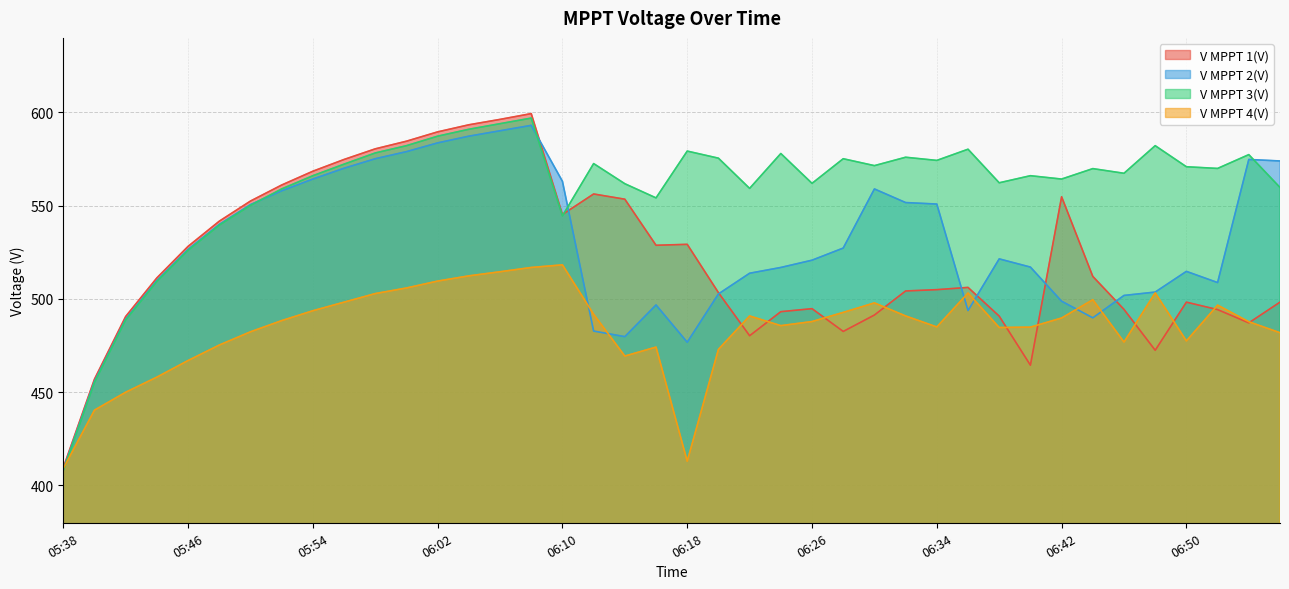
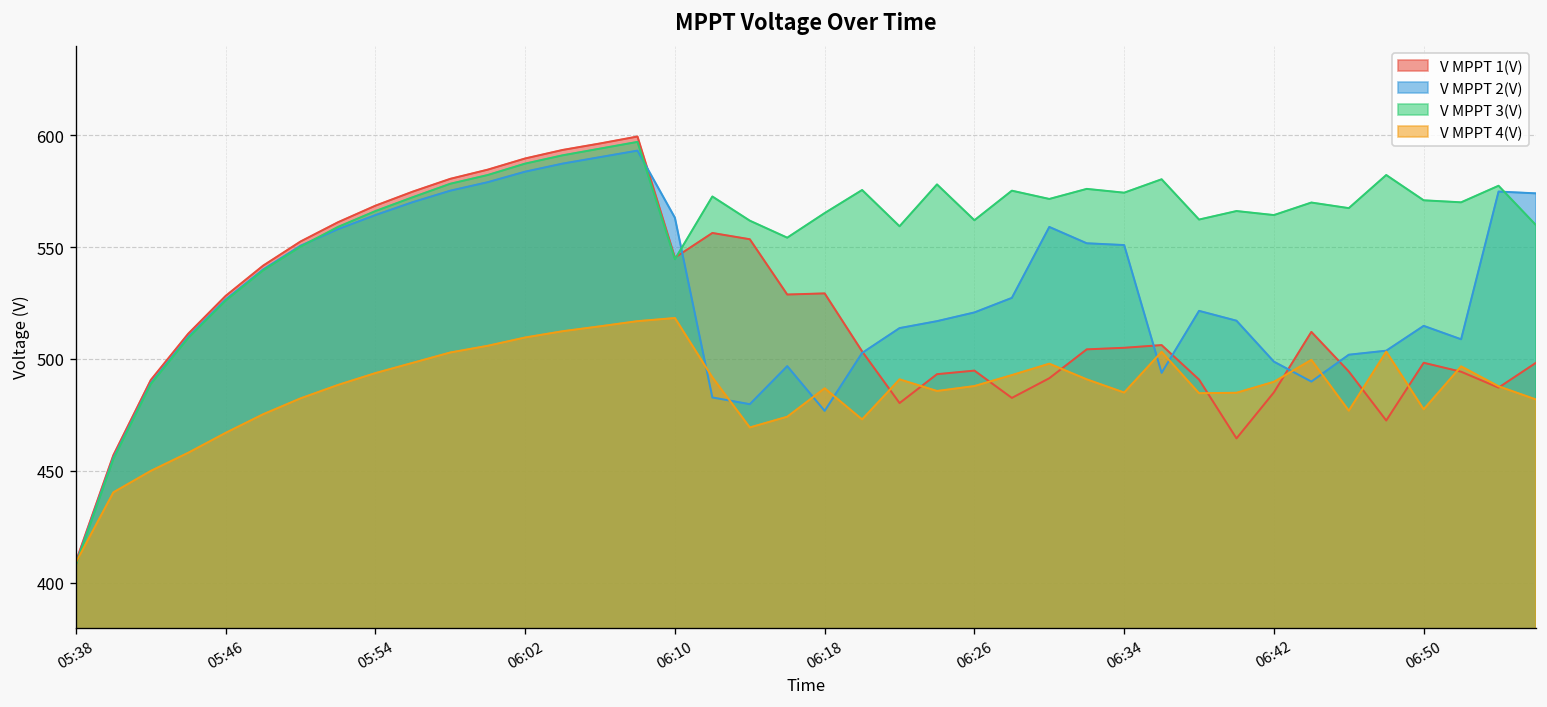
  {
    "V MPPT 1(V)": {
      "05:46": 528,
      "05:54": 569,
      "06:02": 590,
      "06:18": 529,
      "06:26": 495,
      "06:34": 505,
-     "06:42": 555,
+     "06:42": 485,
      "06:50": 498
    },
    "V MPPT 2(V)": {
      "05:54": 564,
      "06:02": 584,
      "06:10": 563,
      "06:18": 477,
      "06:26": 521,
      "06:34": 551,
      "06:42": 499,
      "06:50": 515
    },
    "V MPPT 3(V)": {
      "05:54": 566,
      "06:02": 587,
-     "06:18": 579,
+     "06:18": 565,
      "06:26": 562,
      "06:34": 574,
      "06:42": 564,
      "06:50": 571
    },
    "V MPPT 4(V)": {
      "05:46": 467,
      "05:54": 494,
      "06:02": 510,
      "06:10": 518,
-     "06:18": 413,
+     "06:18": 487,
      "06:26": 488,
      "06:34": 485,
      "06:42": 490,
      "06:50": 478
    }
  }
